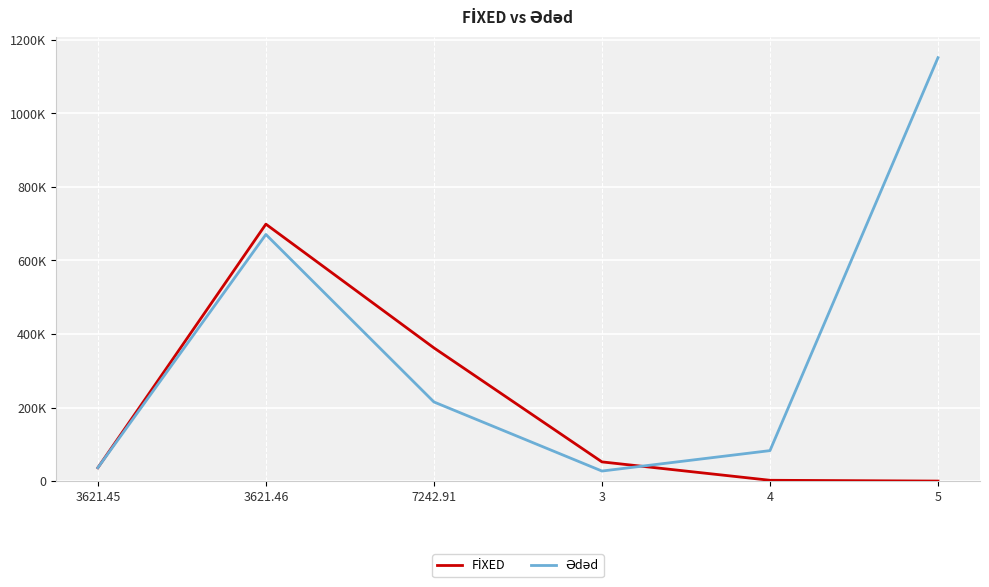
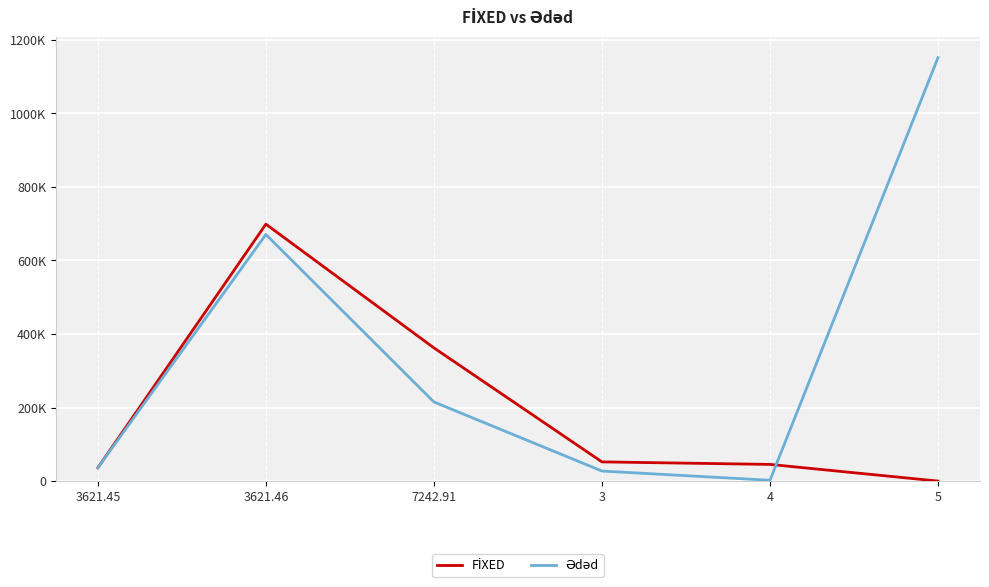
  {
    "FİXED": {
      "3621.46": 700000,
      "7242.91": 360000,
      "3": 50000,
-     "4": 0,
+     "4": 50000,
      "5": 0
    },
    "Ədəd": {
      "3621.46": 670000,
      "7242.91": 220000,
      "3": 30000,
-     "4": 80000,
+     "4": 0,
      "5": 1150000
    }
  }
